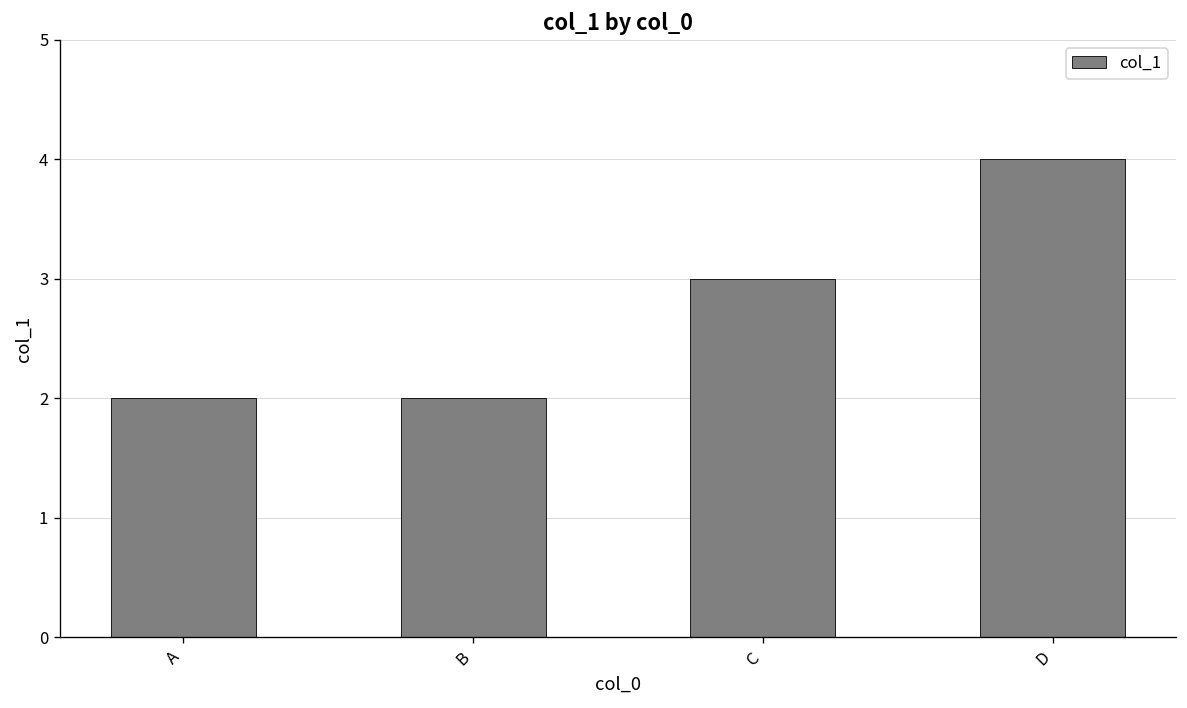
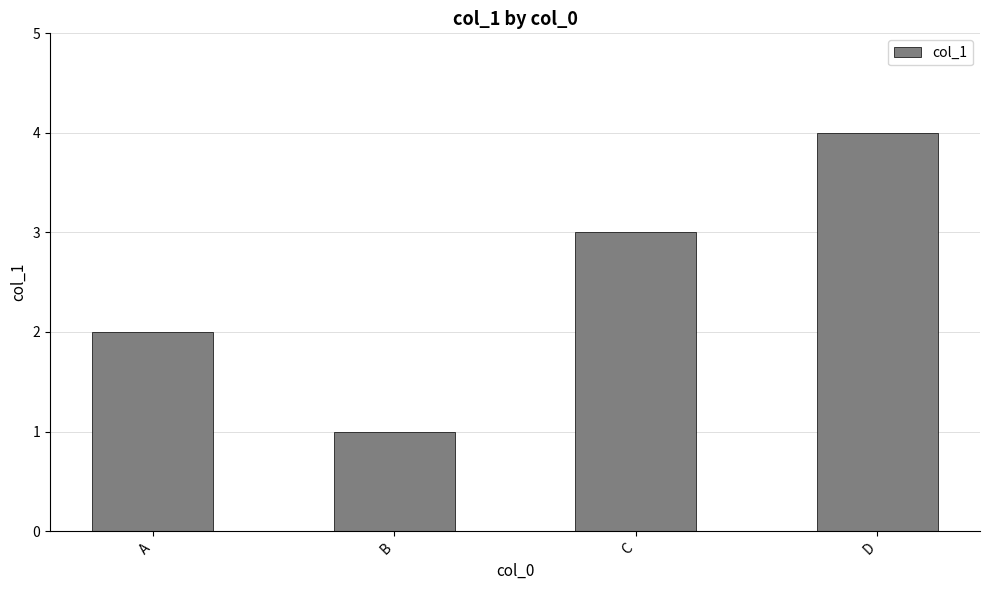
  {
    "A": 2,
-   "B": 2,
+   "B": 1,
    "C": 3,
    "D": 4
  }
